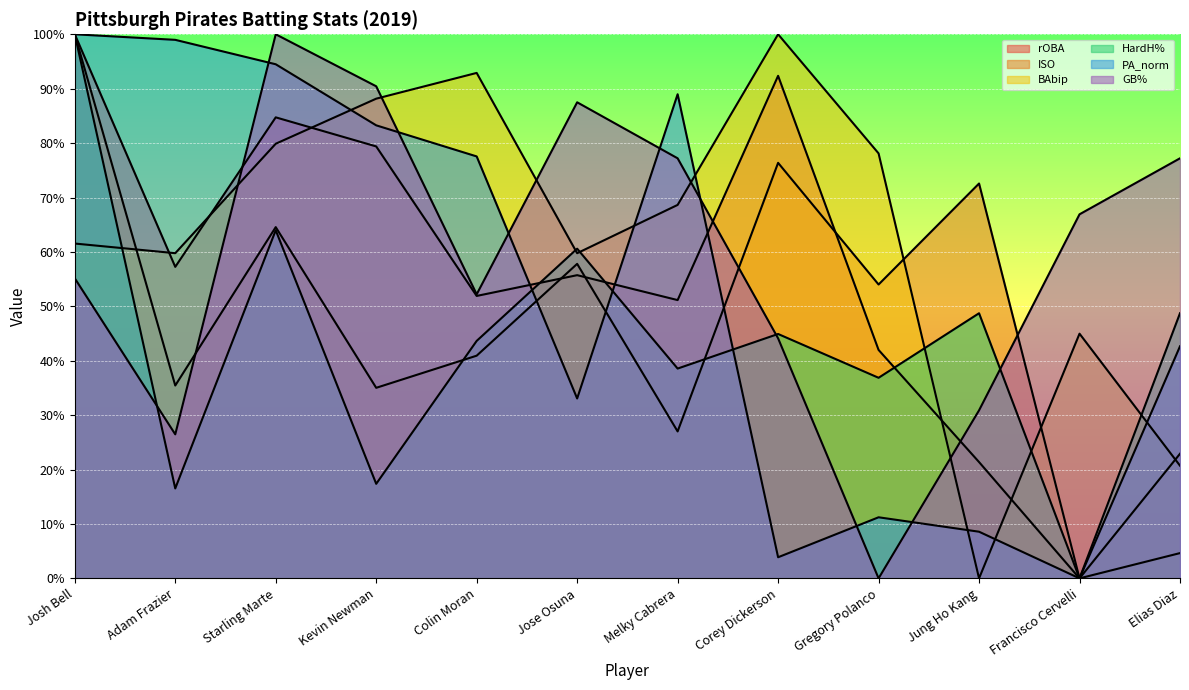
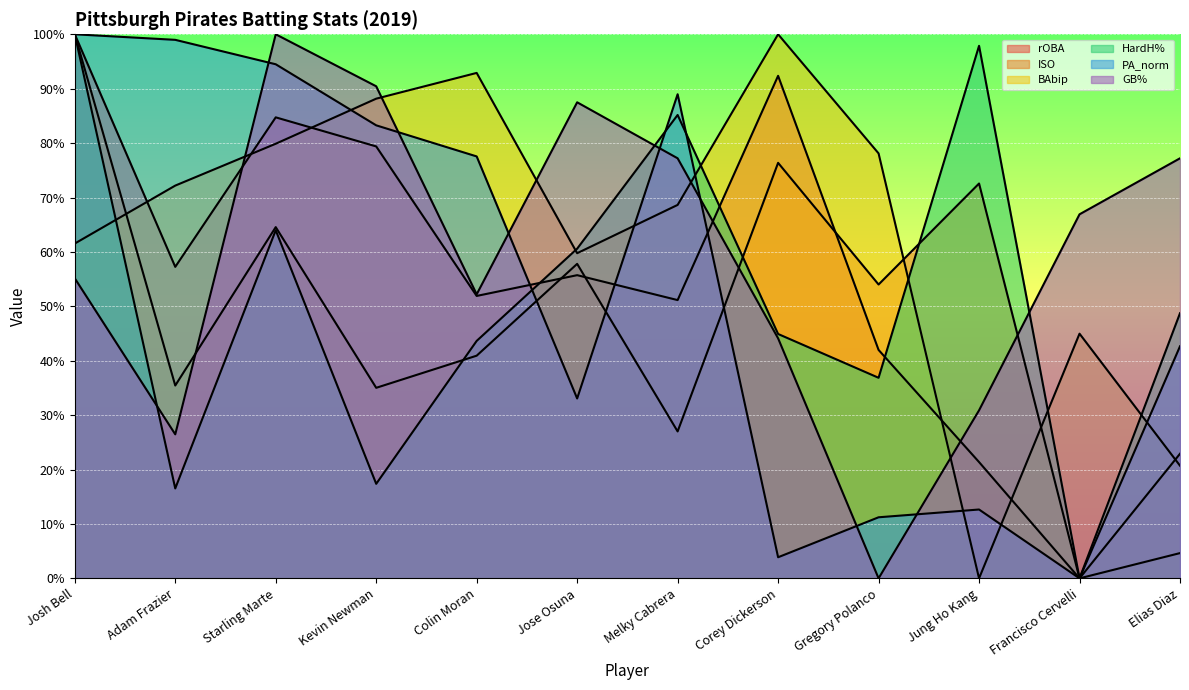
  {
    "BAbip": {
      "Josh Bell": "62%",
-     "Adam Frazier": "60%",
+     "Adam Frazier": "72%",
      "Starling Marte": "80%",
      "Kevin Newman": "88%",
      "Colin Moran": "93%",
      "Jose Osuna": "60%",
      "Melky Cabrera": "69%",
      "Corey Dickerson": "100%",
      "Gregory Polanco": "78%",
      "Jung Ho Kang": "0%",
      "Francisco Cervelli": "45%",
      "Elias Diaz": "21%"
    },
    "HardH%": {
      "Adam Frazier": "17%",
      "Starling Marte": "64%",
      "Kevin Newman": "17%",
      "Colin Moran": "44%",
      "Jose Osuna": "61%",
-     "Melky Cabrera": "39%",
+     "Melky Cabrera": "85%",
      "Corey Dickerson": "45%",
      "Gregory Polanco": "37%",
-     "Jung Ho Kang": "49%",
+     "Jung Ho Kang": "98%",
      "Elias Diaz": "49%"
    },
    "PA_norm": {
      "Adam Frazier": "99%",
      "Starling Marte": "94%",
      "Kevin Newman": "83%",
      "Colin Moran": "78%",
      "Jose Osuna": "33%",
      "Melky Cabrera": "89%",
      "Corey Dickerson": "4%",
      "Gregory Polanco": "11%",
-     "Jung Ho Kang": "9%",
+     "Jung Ho Kang": "13%",
      "Elias Diaz": "43%"
    },
    "GB%": {
      "Josh Bell": "55%",
      "Adam Frazier": "26%",
      "Starling Marte": "100%",
      "Kevin Newman": "90%",
      "Jose Osuna": "87%",
      "Melky Cabrera": "77%",
      "Corey Dickerson": "44%",
      "Gregory Polanco": "0%",
      "Jung Ho Kang": "31%",
      "Francisco Cervelli": "67%",
      "Elias Diaz": "77%"
    }
  }
